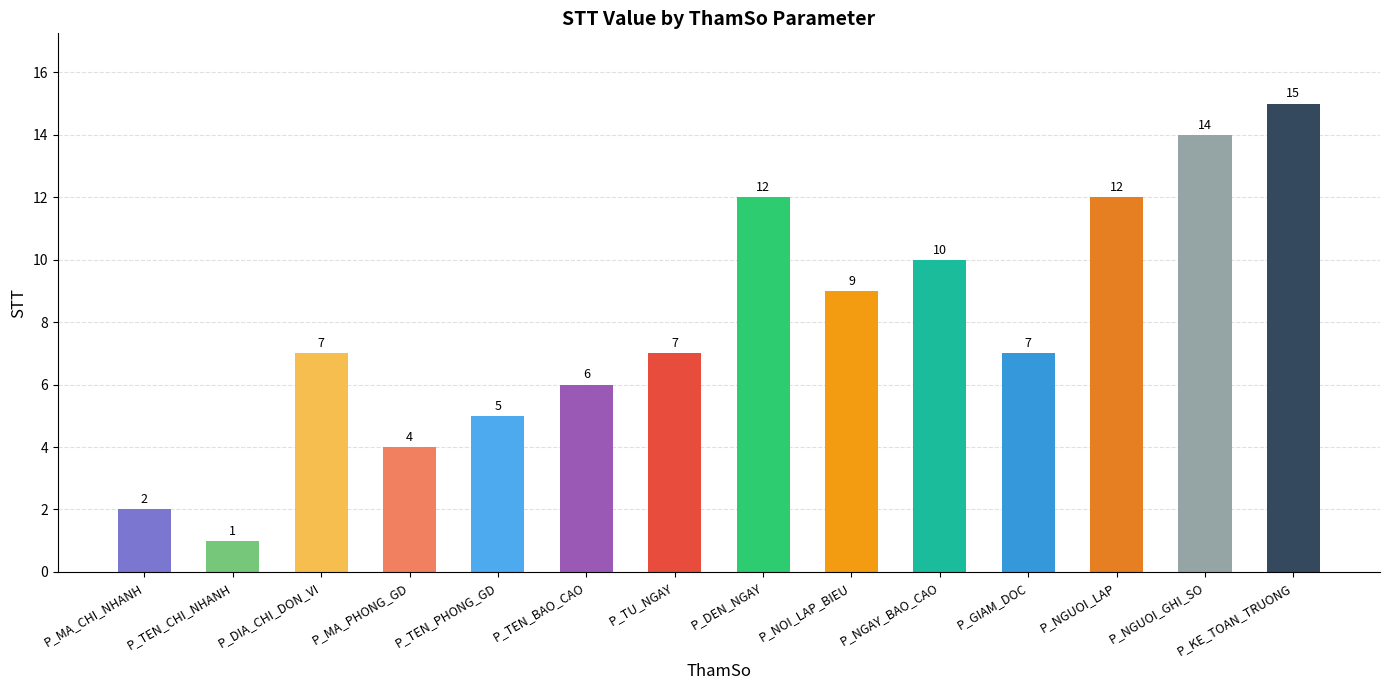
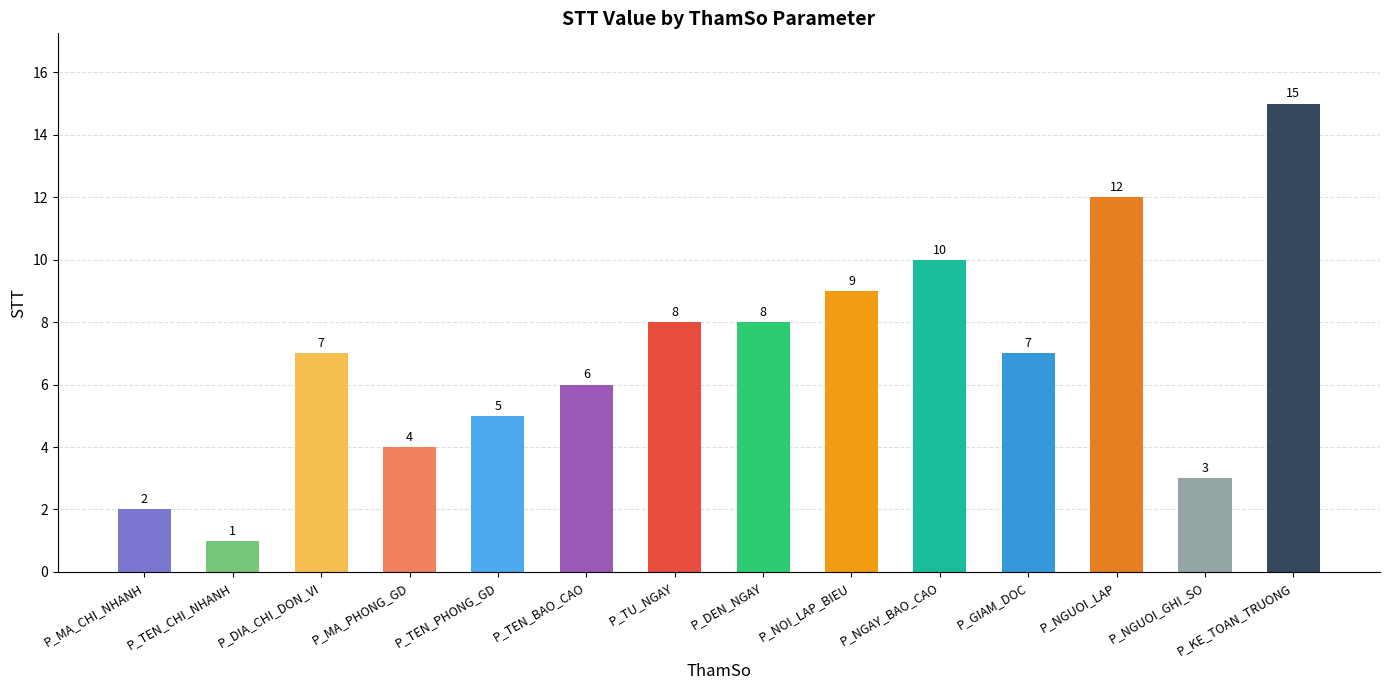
  {
    "P_MA_CHI_NHANH": 2,
    "P_TEN_CHI_NHANH": 1,
    "P_DIA_CHI_DON_VI": 7,
    "P_MA_PHONG_GD": 4,
    "P_TEN_PHONG_GD": 5,
    "P_TEN_BAO_CAO": 6,
-   "P_TU_NGAY": 7,
-   "P_DEN_NGAY": 12,
+   "P_TU_NGAY": 8,
+   "P_DEN_NGAY": 8,
    "P_NOI_LAP_BIEU": 9,
    "P_NGAY_BAO_CAO": 10,
    "P_GIAM_DOC": 7,
    "P_NGUOI_LAP": 12,
-   "P_NGUOI_GHI_SO": 14,
+   "P_NGUOI_GHI_SO": 3,
    "P_KE_TOAN_TRUONG": 15
  }
